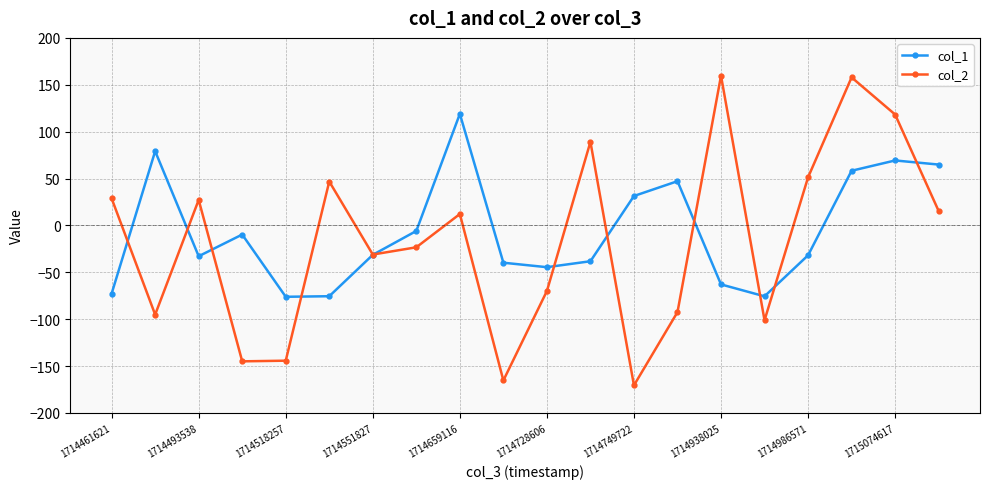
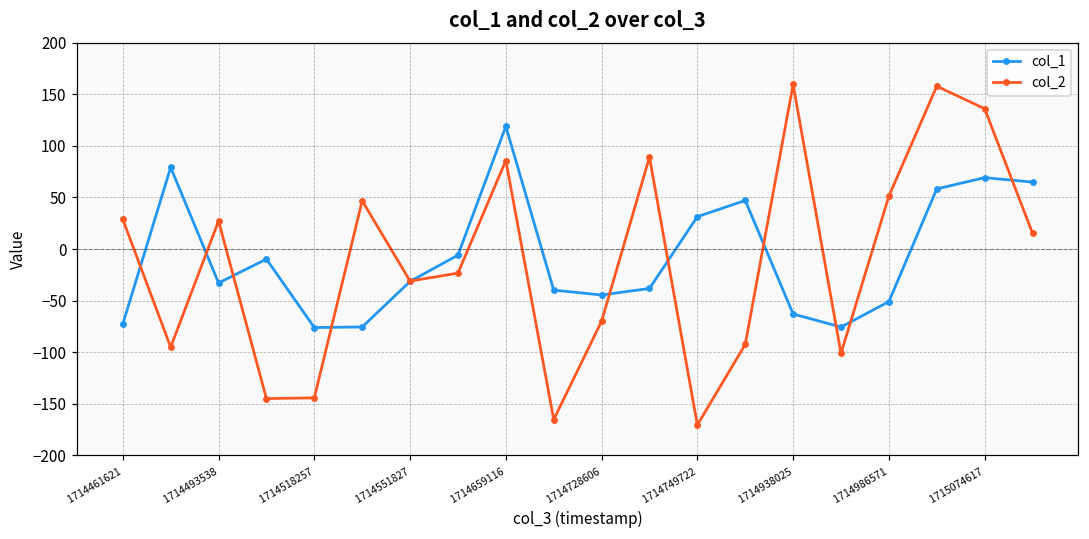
  {
    "col_1": {
      "1714461621": -70,
      "1714493538": -30,
      "1714518257": -80,
      "1714659116": 120,
      "1714728606": -40,
      "1714749722": 30,
      "1714938025": -60,
-     "1714986571": -30,
+     "1714986571": -50,
      "1715074617": 70
    },
    "col_2": {
      "1714461621": 30,
      "1714493538": 30,
      "1714518257": -140,
-     "1714659116": 10,
+     "1714659116": 90,
      "1714728606": -70,
      "1714749722": -170,
      "1714938025": 160,
      "1714986571": 50,
-     "1715074617": 120
+     "1715074617": 140
    }
  }
